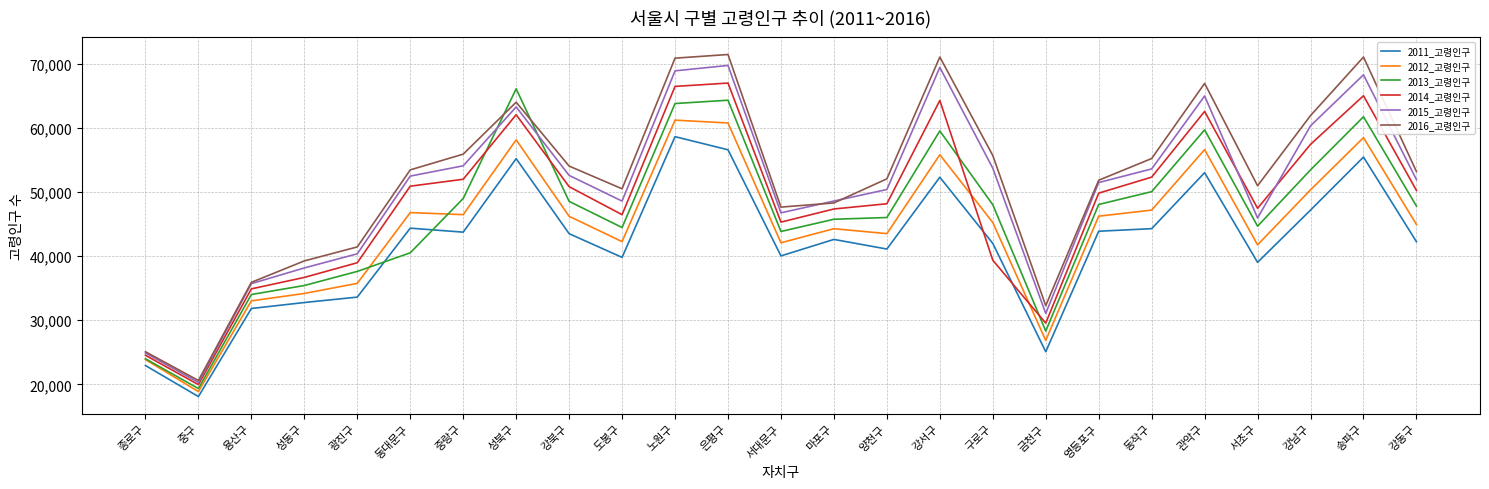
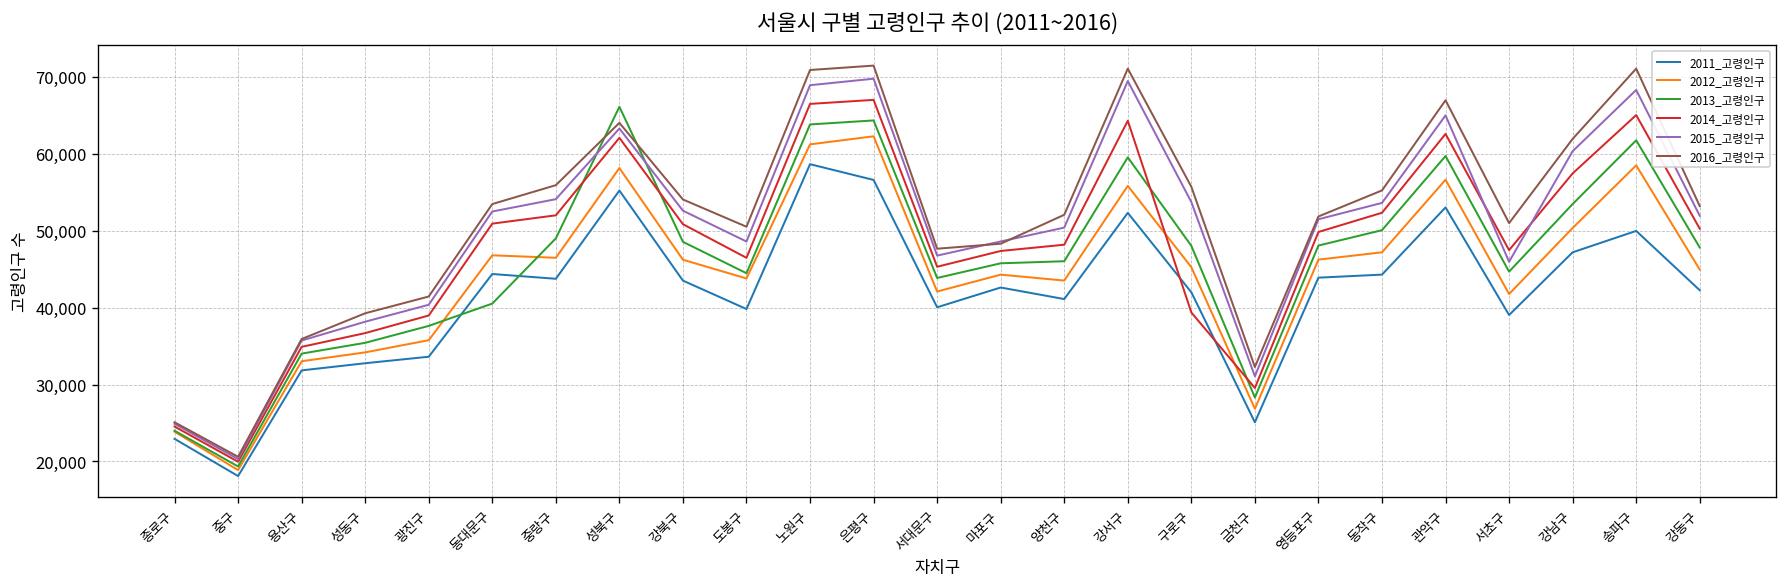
  {
    "2011_고령인구": {
      "종로구": "23,000",
      "중구": "18,000",
      "용산구": "32,000",
      "성동구": "33,000",
      "광진구": "34,000",
      "동대문구": "44,000",
      "중랑구": "44,000",
      "성북구": "55,000",
      "강북구": "44,000",
      "도봉구": "40,000",
      "노원구": "59,000",
      "은평구": "57,000",
      "서대문구": "40,000",
      "마포구": "43,000",
      "양천구": "41,000",
      "강서구": "52,000",
      "구로구": "42,000",
      "금천구": "25,000",
      "영등포구": "44,000",
      "동작구": "44,000",
      "관악구": "53,000",
      "서초구": "39,000",
      "강남구": "47,000",
-     "송파구": "55,000",
+     "송파구": "50,000",
      "강동구": "42,000"
    },
    "2012_고령인구": {
      "중구": "19,000",
      "용산구": "33,000",
      "성동구": "34,000",
      "광진구": "36,000",
      "동대문구": "47,000",
      "중랑구": "46,000",
      "성북구": "58,000",
      "강북구": "46,000",
-     "도봉구": "42,000",
+     "도봉구": "44,000",
      "노원구": "61,000",
-     "은평구": "61,000",
+     "은평구": "62,000",
      "서대문구": "42,000",
      "마포구": "44,000",
      "양천구": "44,000",
      "강서구": "56,000",
      "구로구": "45,000",
      "금천구": "27,000",
      "영등포구": "46,000",
      "동작구": "47,000",
      "관악구": "57,000",
      "서초구": "42,000",
      "강남구": "50,000",
      "송파구": "58,000",
      "강동구": "45,000"
    },
    "2013_고령인구": {
      "중구": "19,000",
      "용산구": "34,000",
      "성동구": "35,000",
      "광진구": "38,000",
      "동대문구": "41,000",
      "중랑구": "49,000",
      "성북구": "66,000",
      "강북구": "49,000",
      "도봉구": "44,000",
      "노원구": "64,000",
      "은평구": "64,000",
      "서대문구": "44,000",
      "마포구": "46,000",
      "양천구": "46,000",
      "강서구": "60,000",
      "구로구": "48,000",
      "금천구": "28,000",
      "영등포구": "48,000",
      "동작구": "50,000",
      "관악구": "60,000",
      "서초구": "45,000",
      "강남구": "53,000",
      "송파구": "62,000",
      "강동구": "48,000"
    },
    "2014_고령인구": {
      "용산구": "35,000",
      "성동구": "37,000",
      "광진구": "39,000",
      "동대문구": "51,000",
      "중랑구": "52,000",
      "성북구": "62,000",
      "강북구": "51,000",
      "도봉구": "46,000",
      "노원구": "66,000",
      "은평구": "67,000",
      "서대문구": "45,000",
      "마포구": "47,000",
      "양천구": "48,000",
      "강서구": "64,000",
      "구로구": "39,000",
      "금천구": "30,000",
      "영등포구": "50,000",
      "동작구": "52,000",
      "관악구": "63,000",
      "서초구": "47,000",
      "강남구": "57,000",
      "송파구": "65,000",
      "강동구": "50,000"
    },
    "2015_고령인구": {
      "성동구": "38,000",
      "광진구": "40,000",
      "동대문구": "52,000",
      "중랑구": "54,000",
      "성북구": "63,000",
      "강북구": "53,000",
      "도봉구": "49,000",
      "노원구": "69,000",
      "은평구": "70,000",
      "서대문구": "47,000",
      "양천구": "50,000",
      "강서구": "69,000",
      "구로구": "54,000",
      "금천구": "31,000",
      "동작구": "54,000",
      "관악구": "65,000",
      "서초구": "46,000",
      "강남구": "60,000",
      "송파구": "68,000",
      "강동구": "52,000"
    },
    "2016_고령인구": {
      "성동구": "39,000",
      "광진구": "41,000",
      "동대문구": "53,000",
      "중랑구": "56,000",
      "성북구": "64,000",
      "강북구": "54,000",
      "도봉구": "51,000",
      "노원구": "71,000",
      "은평구": "71,000",
      "서대문구": "48,000",
      "양천구": "52,000",
      "강서구": "71,000",
      "구로구": "56,000",
      "금천구": "32,000",
      "동작구": "55,000",
      "관악구": "67,000",
      "서초구": "51,000",
      "강남구": "62,000",
      "송파구": "71,000",
      "강동구": "53,000"
    }
  }
